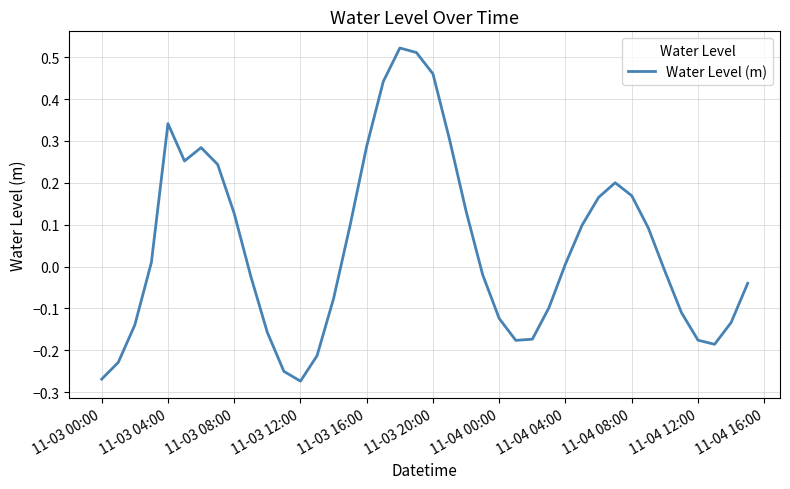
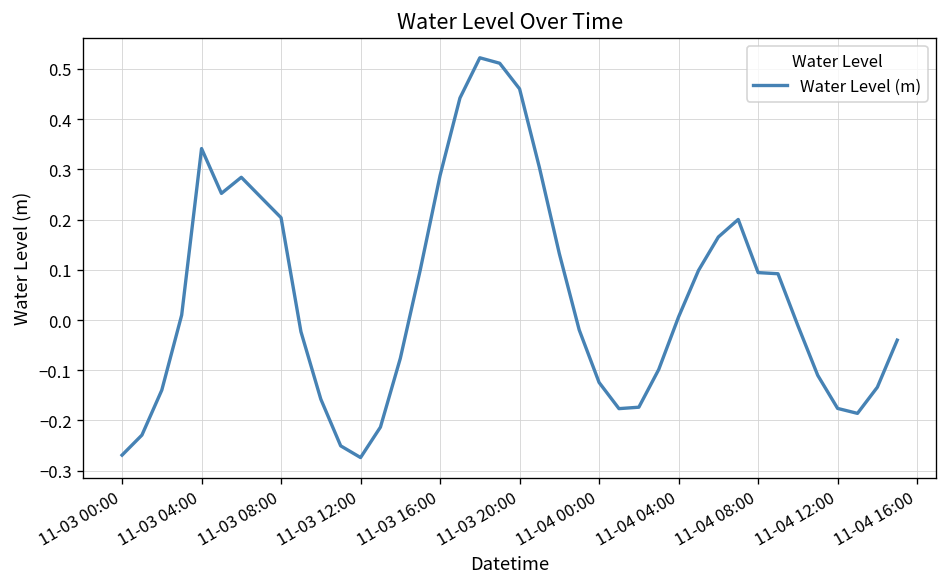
  {
    "11-03 00:00": -0.27,
    "11-03 04:00": 0.34,
-   "11-03 08:00": 0.13,
+   "11-03 08:00": 0.20,
    "11-03 12:00": -0.27,
    "11-03 16:00": 0.29,
    "11-03 20:00": 0.46,
    "11-04 00:00": -0.12,
    "11-04 04:00": 0.01,
-   "11-04 08:00": 0.17,
+   "11-04 08:00": 0.09,
    "11-04 12:00": -0.18
  }
